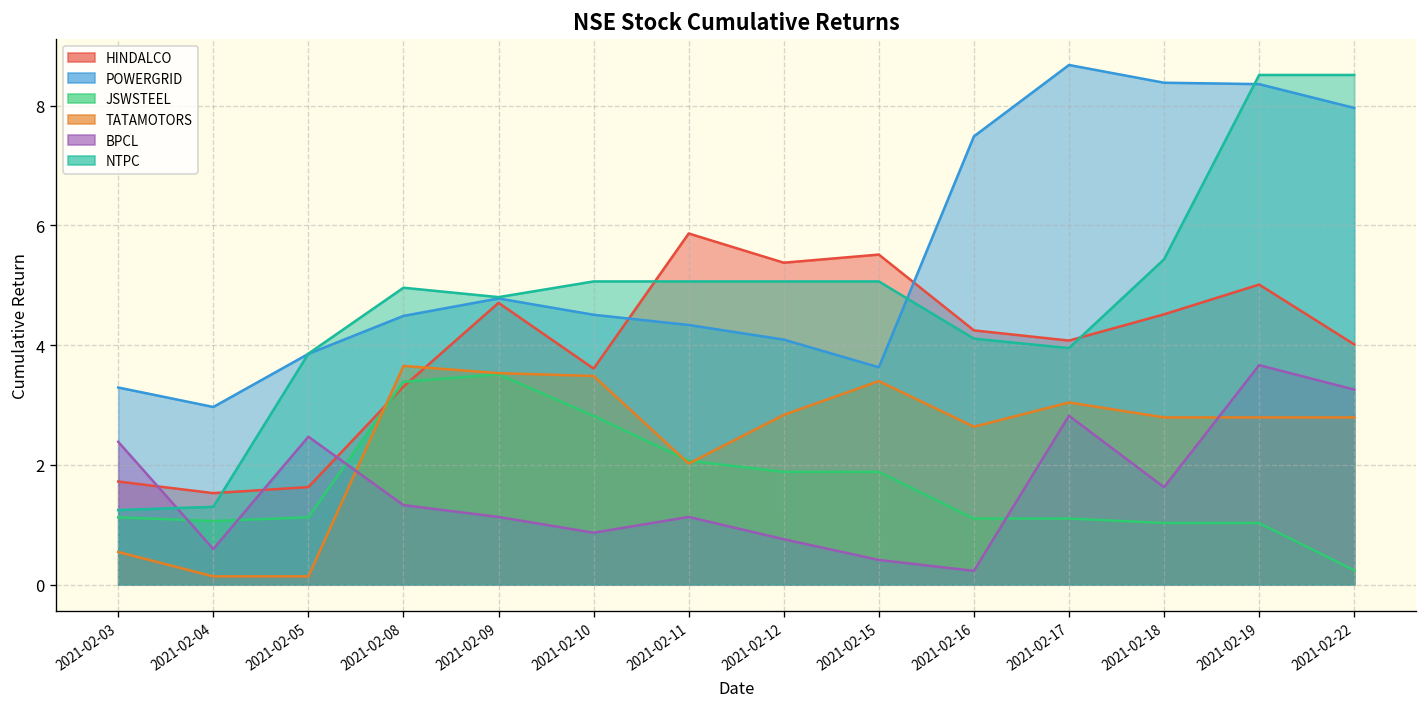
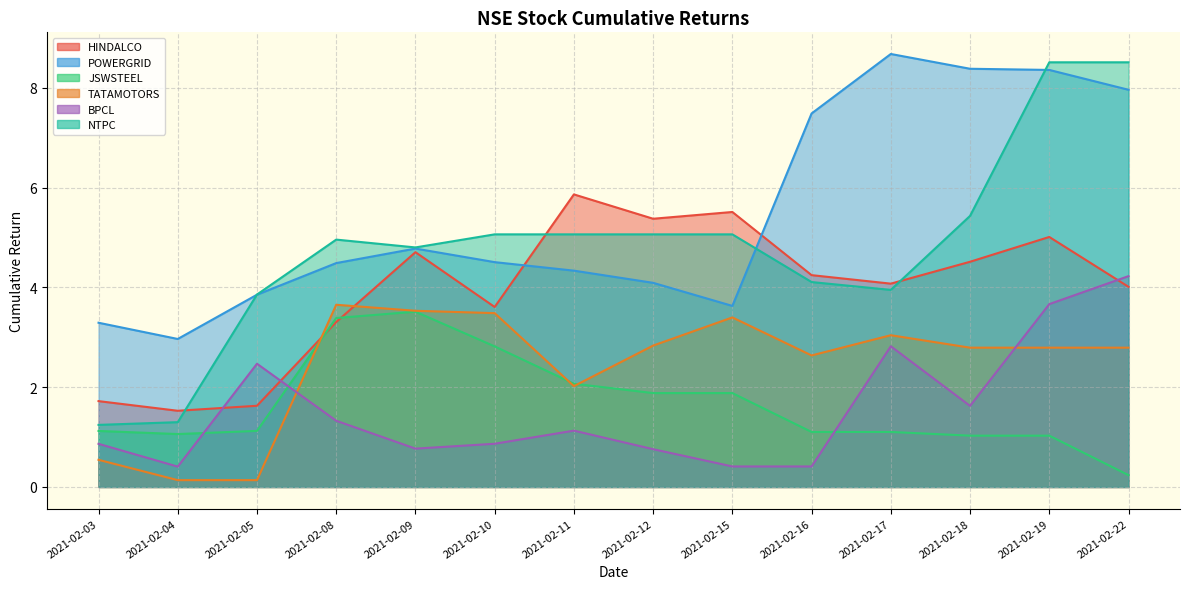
  {
    "BPCL": {
-     "2021-02-03": 2.4,
-     "2021-02-04": 0.6,
+     "2021-02-03": 0.9,
+     "2021-02-04": 0.4,
      "2021-02-05": 2.5,
      "2021-02-08": 1.3,
-     "2021-02-09": 1.1,
+     "2021-02-09": 0.8,
      "2021-02-10": 0.9,
      "2021-02-11": 1.1,
      "2021-02-12": 0.8,
      "2021-02-15": 0.4,
-     "2021-02-16": 0.2,
+     "2021-02-16": 0.4,
      "2021-02-17": 2.8,
      "2021-02-18": 1.6,
      "2021-02-19": 3.7,
-     "2021-02-22": 3.3
+     "2021-02-22": 4.2
    }
  }
